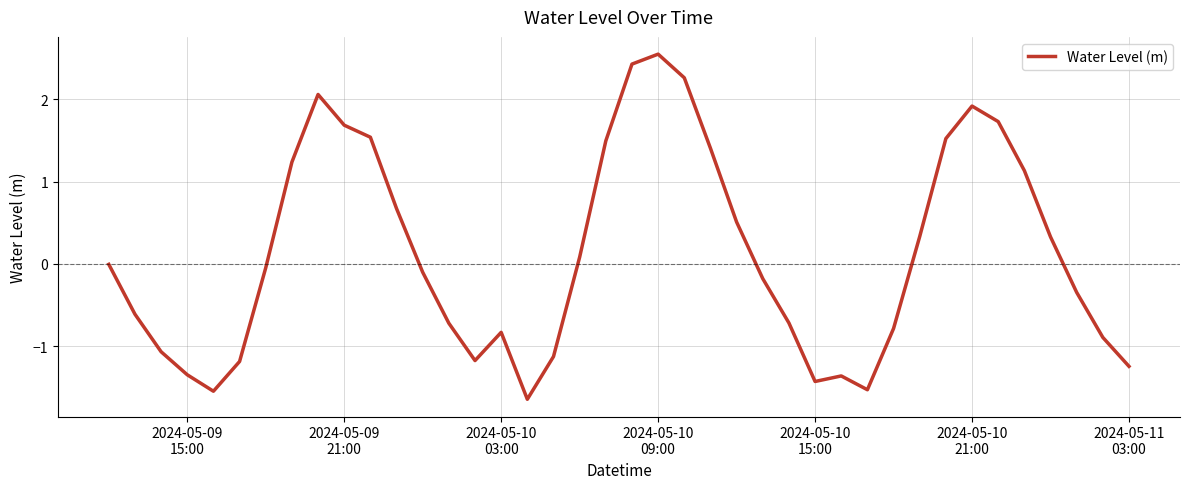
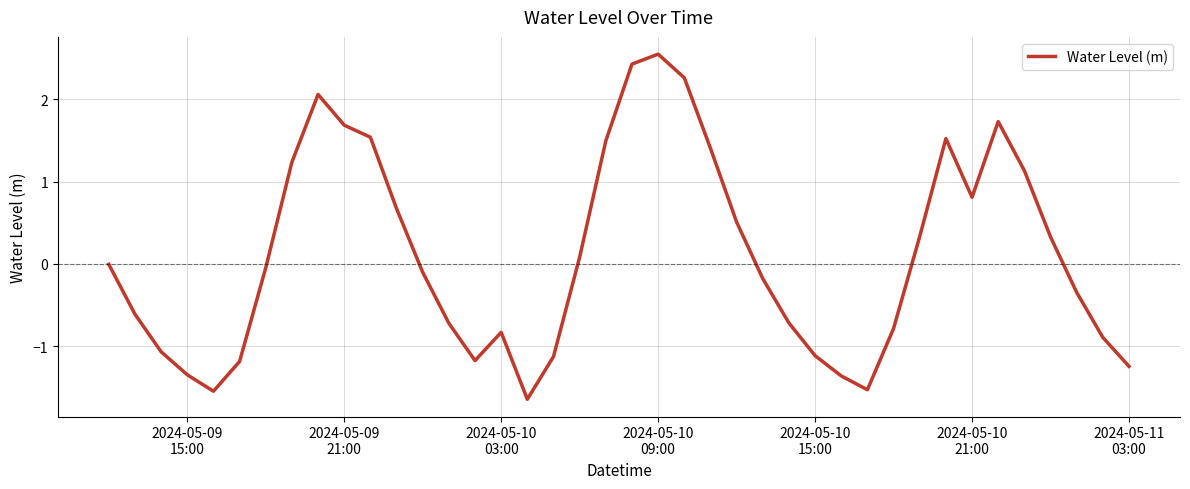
  {
    "2024-05-09 15:00": -1.3,
    "2024-05-09 21:00": 1.7,
    "2024-05-10 03:00": -0.8,
    "2024-05-10 09:00": 2.6,
-   "2024-05-10 15:00": -1.4,
-   "2024-05-10 21:00": 1.9,
+   "2024-05-10 15:00": -1.1,
+   "2024-05-10 21:00": 0.8,
    "2024-05-11 03:00": -1.2
  }
